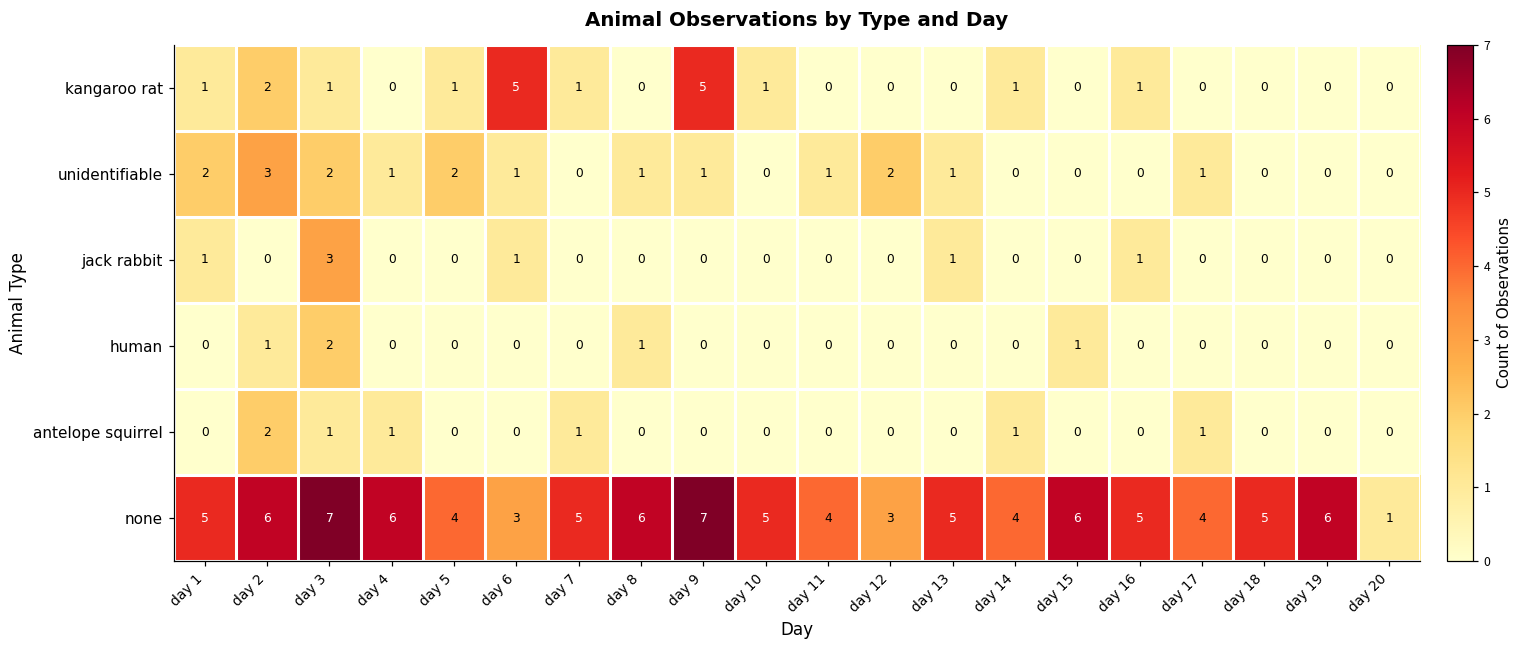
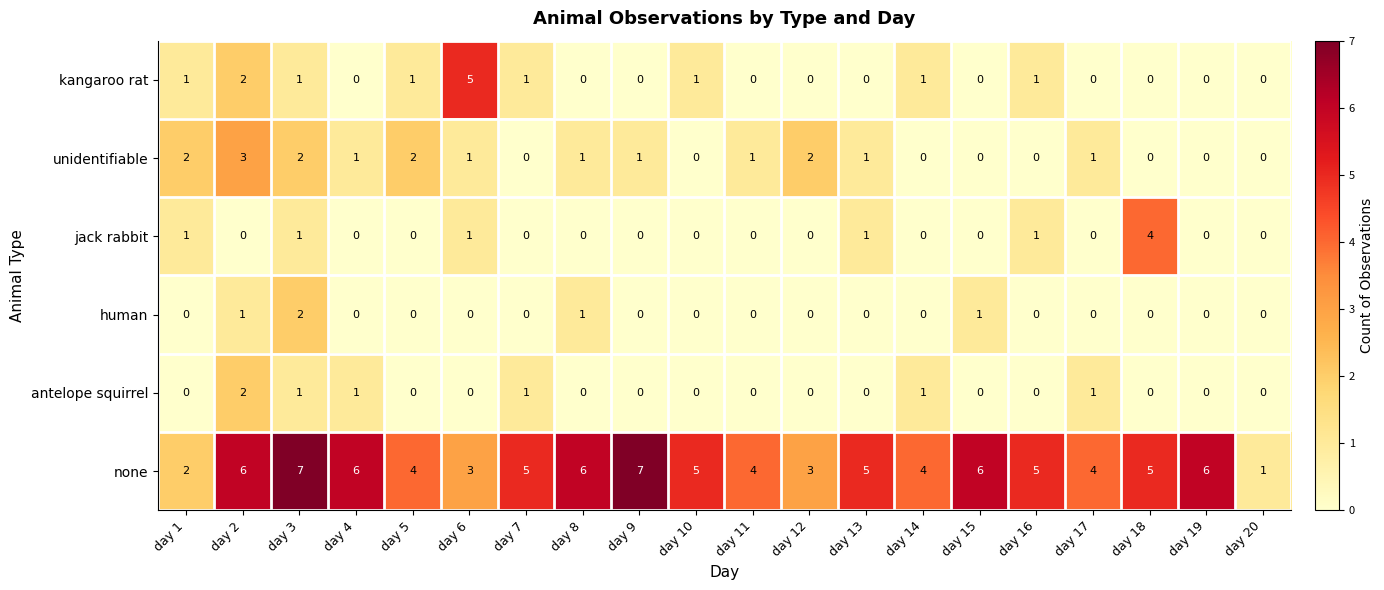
  {
    "kangaroo rat": {
      "day 1": 1,
      "day 2": 2,
      "day 3": 1,
      "day 4": 0,
      "day 5": 1,
      "day 6": 5,
      "day 7": 1,
      "day 8": 0,
-     "day 9": 5,
+     "day 9": 0,
      "day 10": 1,
      "day 11": 0,
      "day 12": 0,
      "day 13": 0,
      "day 14": 1,
      "day 15": 0,
      "day 16": 1,
      "day 17": 0,
      "day 18": 0,
      "day 19": 0,
      "day 20": 0
    },
    "unidentifiable": {
      "day 1": 2,
      "day 2": 3,
      "day 3": 2,
      "day 4": 1,
      "day 5": 2,
      "day 6": 1,
      "day 7": 0,
      "day 8": 1,
      "day 9": 1,
      "day 10": 0,
      "day 11": 1,
      "day 12": 2,
      "day 13": 1,
      "day 14": 0,
      "day 15": 0,
      "day 16": 0,
      "day 17": 1,
      "day 18": 0,
      "day 19": 0,
      "day 20": 0
    },
    "jack rabbit": {
      "day 1": 1,
      "day 2": 0,
-     "day 3": 3,
+     "day 3": 1,
      "day 4": 0,
      "day 5": 0,
      "day 6": 1,
      "day 7": 0,
      "day 8": 0,
      "day 9": 0,
      "day 10": 0,
      "day 11": 0,
      "day 12": 0,
      "day 13": 1,
      "day 14": 0,
      "day 15": 0,
      "day 16": 1,
      "day 17": 0,
-     "day 18": 0,
+     "day 18": 4,
      "day 19": 0,
      "day 20": 0
    },
    "human": {
      "day 1": 0,
      "day 2": 1,
      "day 3": 2,
      "day 4": 0,
      "day 5": 0,
      "day 6": 0,
      "day 7": 0,
      "day 8": 1,
      "day 9": 0,
      "day 10": 0,
      "day 11": 0,
      "day 12": 0,
      "day 13": 0,
      "day 14": 0,
      "day 15": 1,
      "day 16": 0,
      "day 17": 0,
      "day 18": 0,
      "day 19": 0,
      "day 20": 0
    },
    "antelope squirrel": {
      "day 1": 0,
      "day 2": 2,
      "day 3": 1,
      "day 4": 1,
      "day 5": 0,
      "day 6": 0,
      "day 7": 1,
      "day 8": 0,
      "day 9": 0,
      "day 10": 0,
      "day 11": 0,
      "day 12": 0,
      "day 13": 0,
      "day 14": 1,
      "day 15": 0,
      "day 16": 0,
      "day 17": 1,
      "day 18": 0,
      "day 19": 0,
      "day 20": 0
    },
    "none": {
-     "day 1": 5,
+     "day 1": 2,
      "day 2": 6,
      "day 3": 7,
      "day 4": 6,
      "day 5": 4,
      "day 6": 3,
      "day 7": 5,
      "day 8": 6,
      "day 9": 7,
      "day 10": 5,
      "day 11": 4,
      "day 12": 3,
      "day 13": 5,
      "day 14": 4,
      "day 15": 6,
      "day 16": 5,
      "day 17": 4,
      "day 18": 5,
      "day 19": 6,
      "day 20": 1
    }
  }
